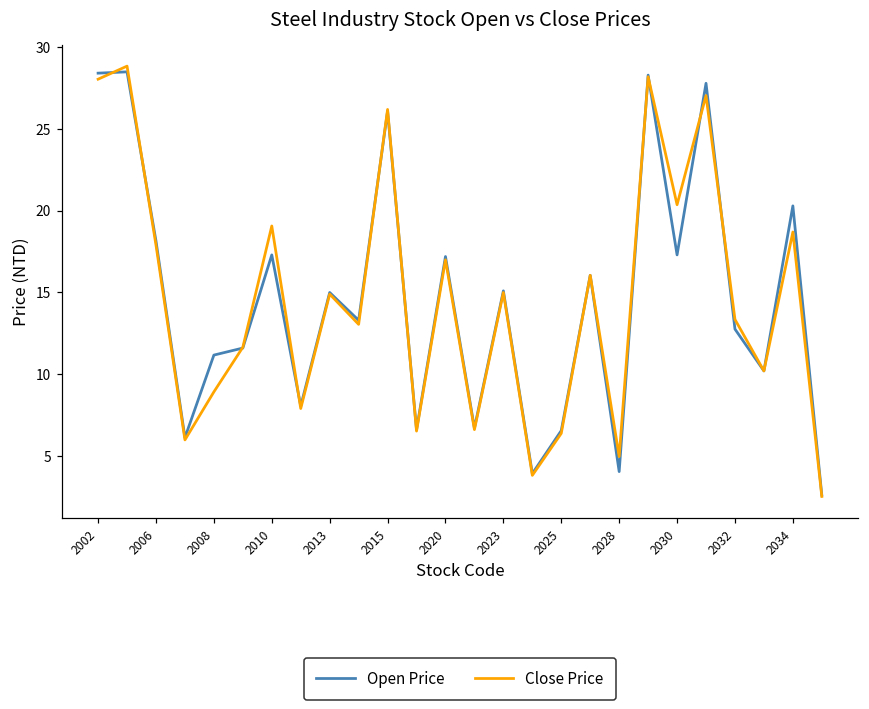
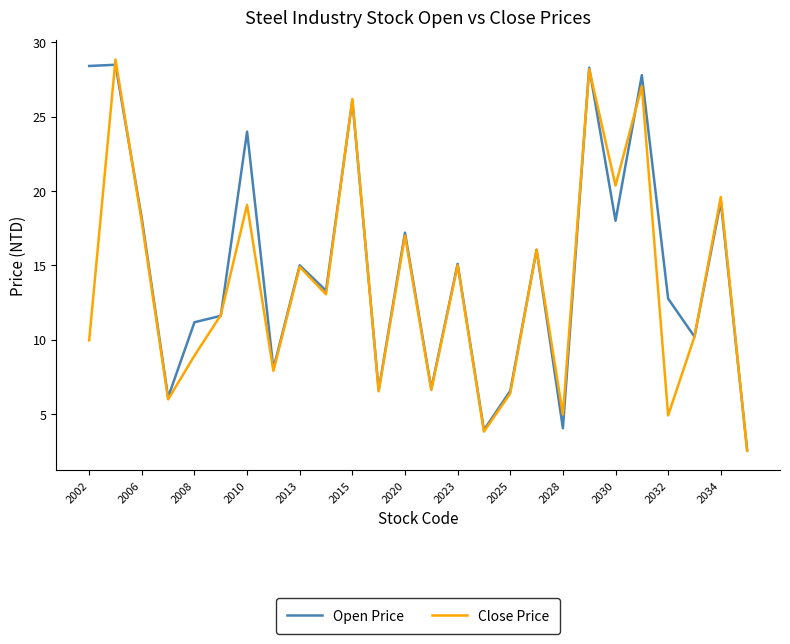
  {
    "Open Price": {
      "2002": 28.4,
      "2006": 18.2,
      "2008": 11.2,
-     "2010": 17.3,
+     "2010": 24.0,
      "2020": 17.2,
      "2028": 4.0,
-     "2030": 17.3,
+     "2030": 18.0,
      "2032": 12.8,
-     "2034": 20.3
+     "2034": 19.3
    },
    "Close Price": {
-     "2002": 28.1,
+     "2002": 10.0,
      "2006": 17.9,
      "2008": 8.9,
      "2010": 19.1,
      "2020": 17.0,
      "2028": 5.0,
      "2030": 20.4,
-     "2032": 13.4,
-     "2034": 18.7
+     "2032": 4.9,
+     "2034": 19.6
    }
  }
